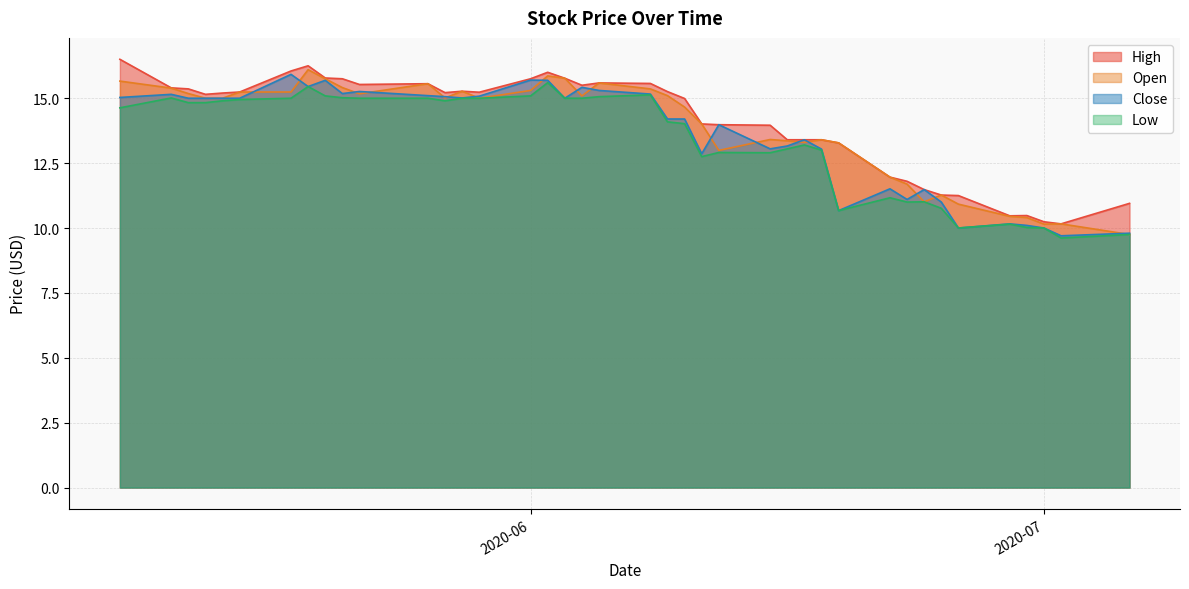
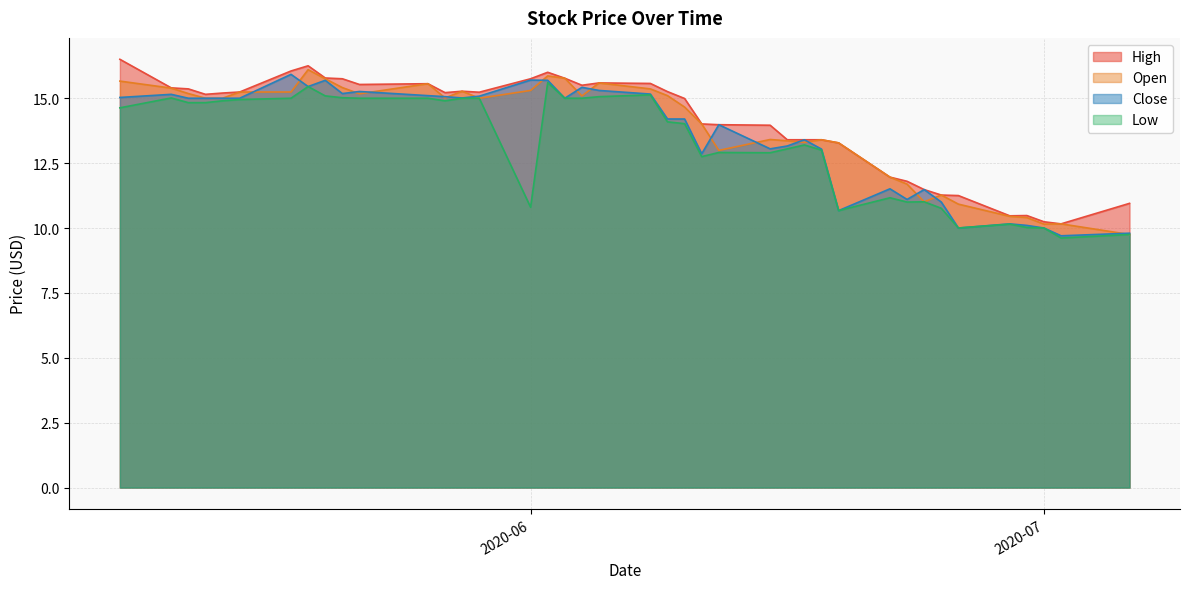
  {
    "Low": {
-     "2020-06": 15.1
+     "2020-06": 10.8
    }
  }
